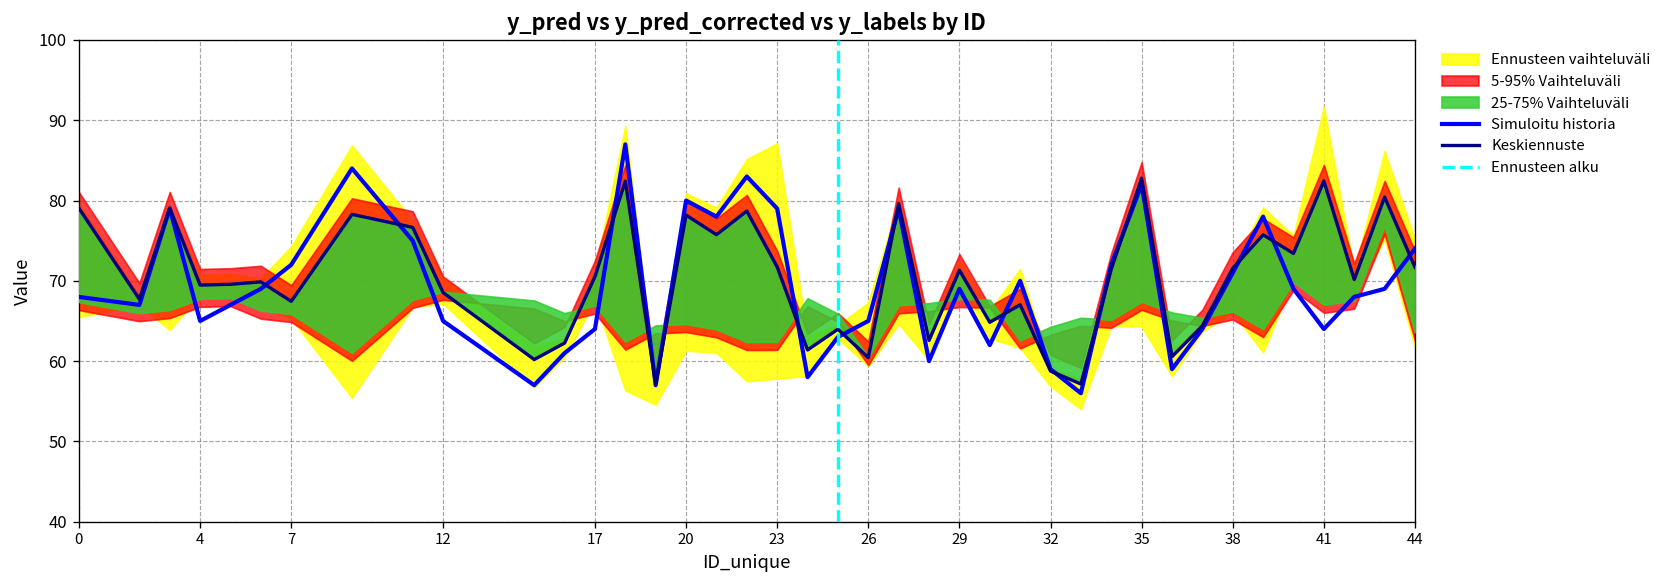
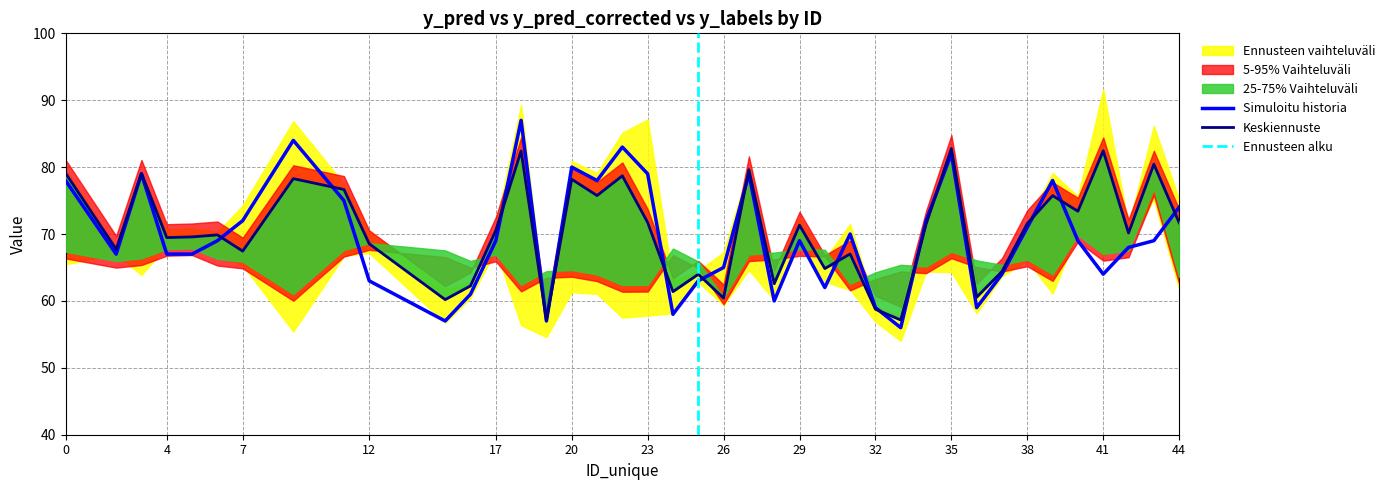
  {
    "Simuloitu historia": {
-     "0": 68,
-     "4": 65,
+     "0": 78,
+     "4": 67,
      "7": 72,
-     "12": 65,
-     "17": 64,
+     "12": 63,
+     "17": 69,
      "23": 79,
      "26": 65,
      "29": 69,
      "35": 82,
      "38": 71,
      "41": 64
    }
  }
